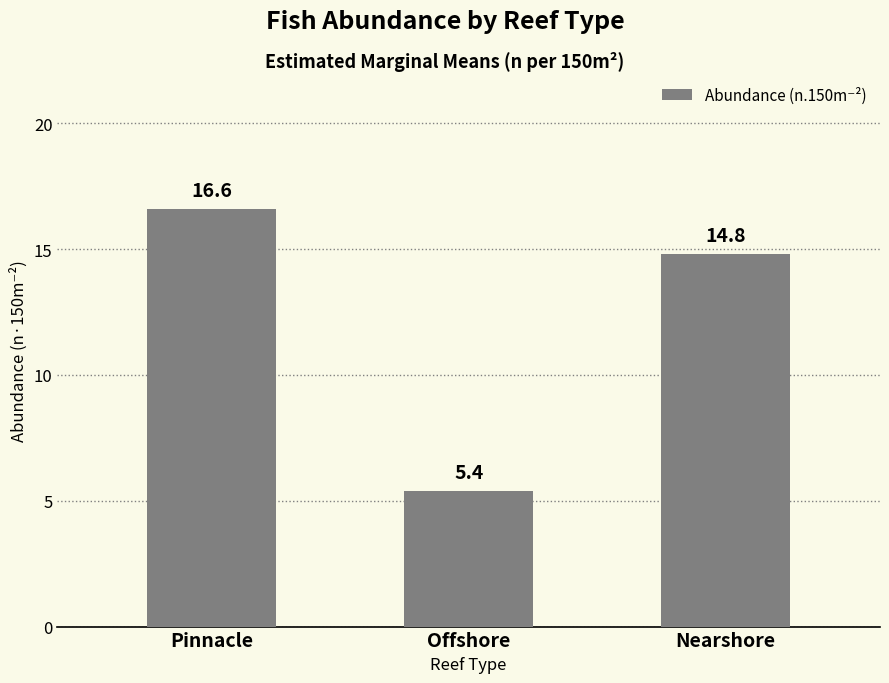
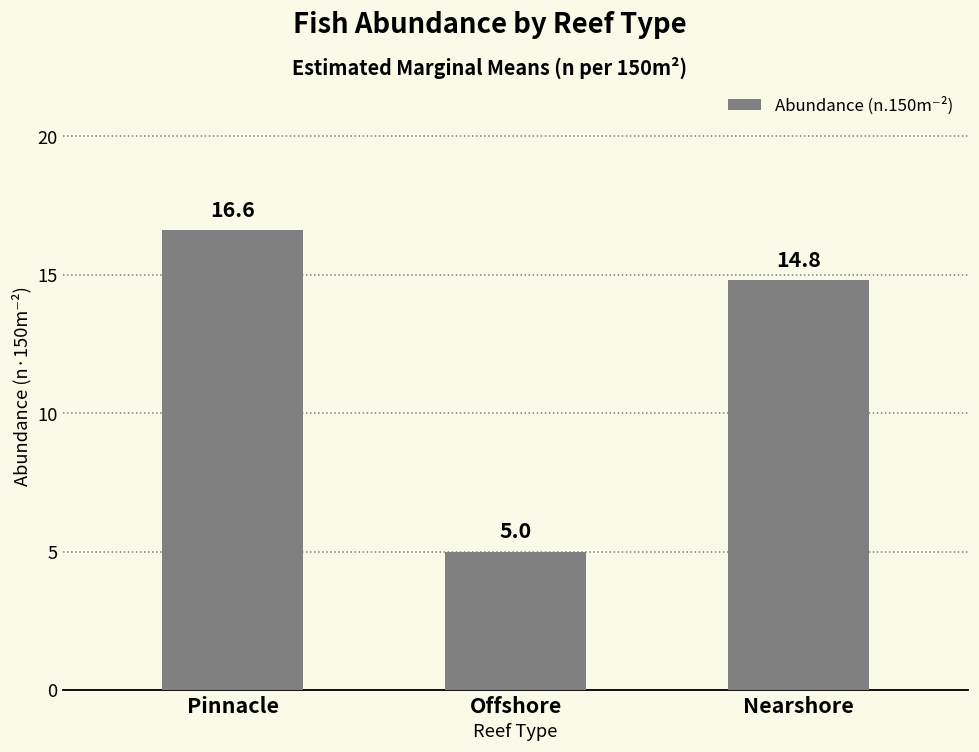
  {
    "Pinnacle": 16.6,
-   "Offshore": 5.4,
+   "Offshore": 5.0,
    "Nearshore": 14.8
  }
